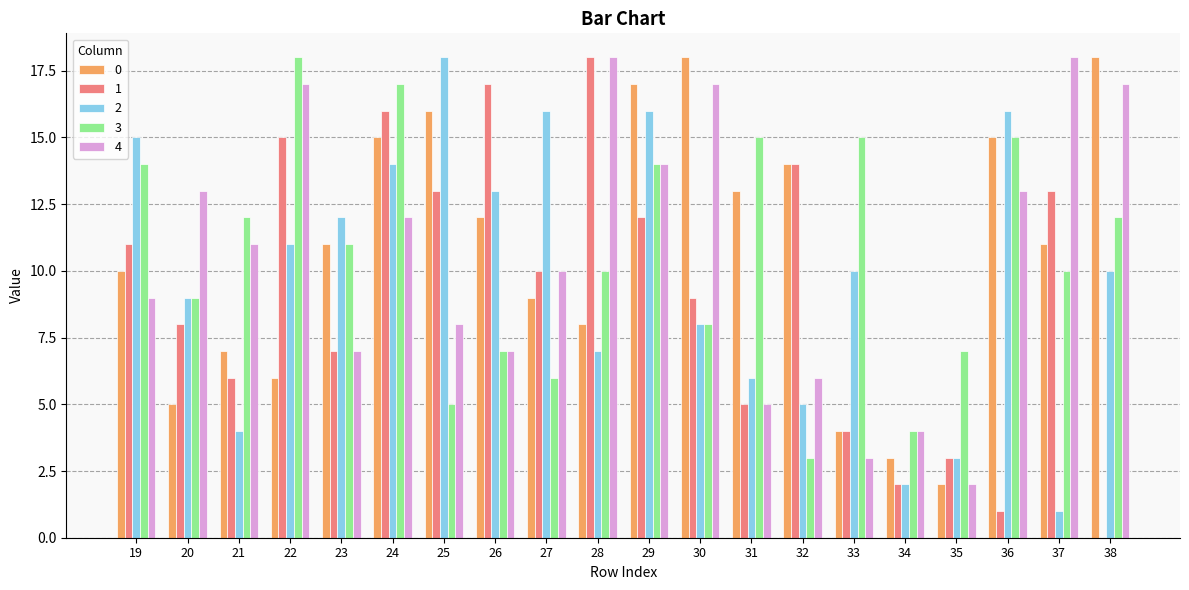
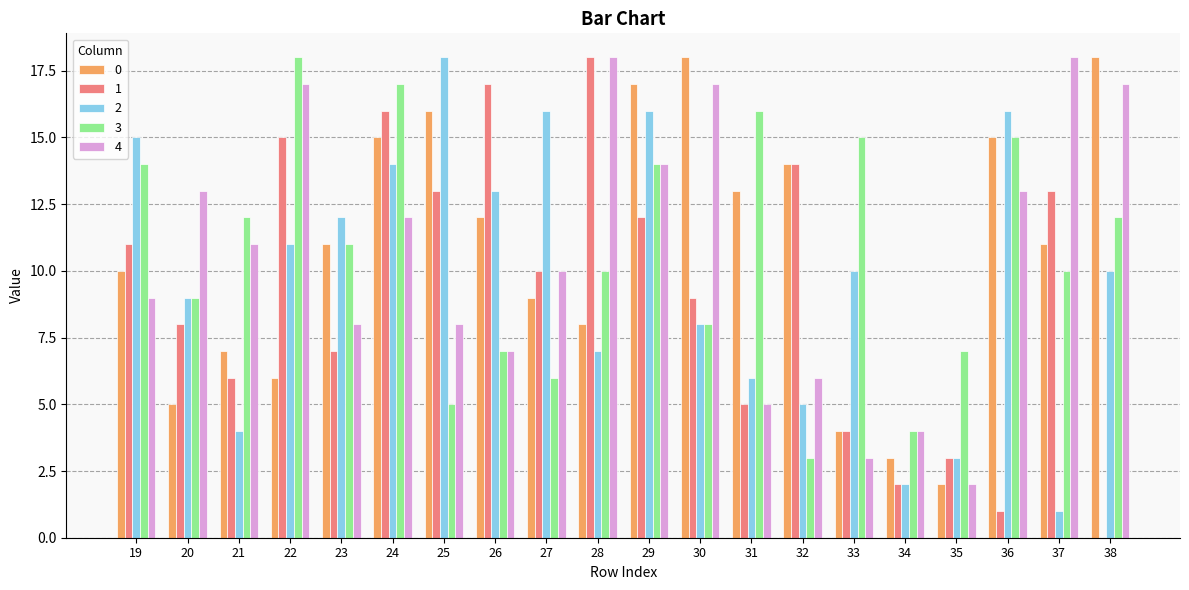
  {
    "2": {
      "19": 15,
      "20": 9,
      "21": 4,
      "22": 11,
      "23": 12,
      "24": 14,
      "25": 18,
      "26": 13,
      "27": 16,
      "28": 7,
      "29": 16,
      "30": 8,
      "31": 6,
      "32": 5,
      "33": 10,
      "34": 2,
      "35": 3,
      "36": 16,
      "37": 1,
      "38": 10
    },
    "3": {
      "19": 14,
      "20": 9,
      "21": 12,
      "22": 18,
      "23": 11,
      "24": 17,
      "25": 5,
      "26": 7,
      "27": 6,
      "28": 10,
      "29": 14,
      "30": 8,
-     "31": 15,
+     "31": 16,
      "32": 3,
      "33": 15,
      "34": 4,
      "35": 7,
      "36": 15,
      "37": 10,
      "38": 12
    },
    "4": {
      "19": 9,
      "20": 13,
      "21": 11,
      "22": 17,
-     "23": 7,
+     "23": 8,
      "24": 12,
      "25": 8,
      "26": 7,
      "27": 10,
      "28": 18,
      "29": 14,
      "30": 17,
      "31": 5,
      "32": 6,
      "33": 3,
      "34": 4,
      "35": 2,
      "36": 13,
      "37": 18,
      "38": 17
    }
  }
